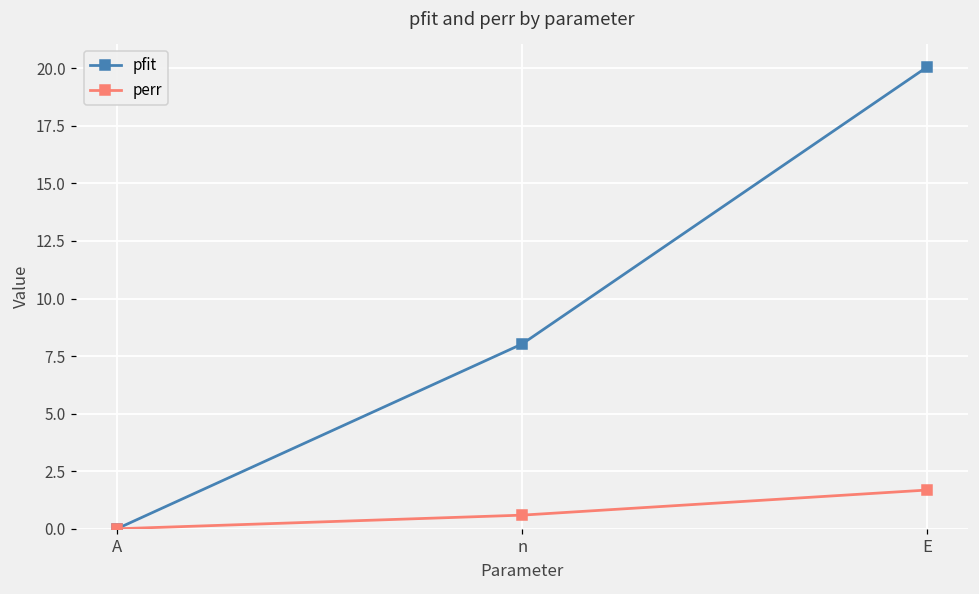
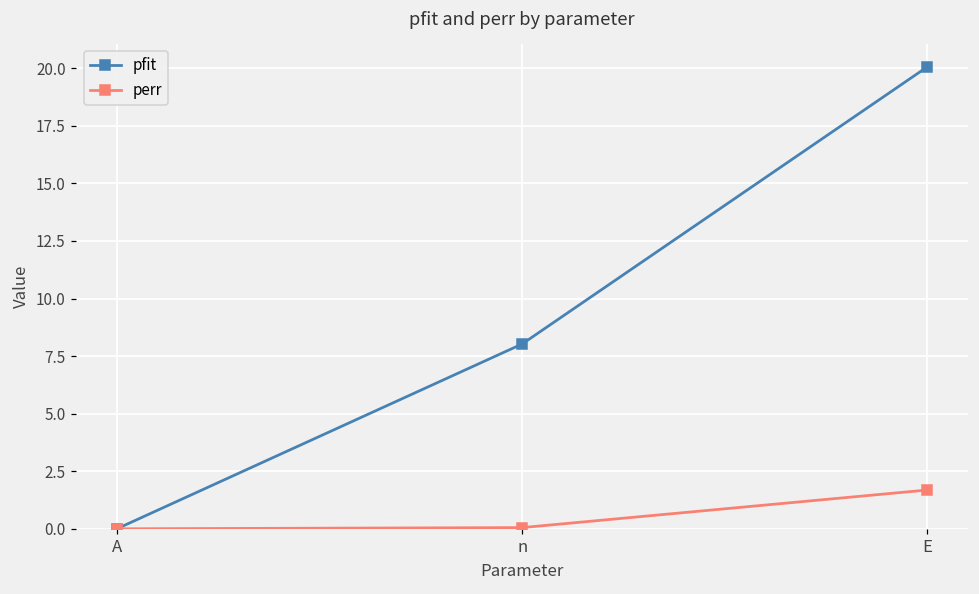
  {
    "pfit": {
      "n": 8.0,
      "E": 20.1
    },
    "perr": {
-     "n": 0.6,
+     "n": 0.1,
      "E": 1.7
    }
  }
